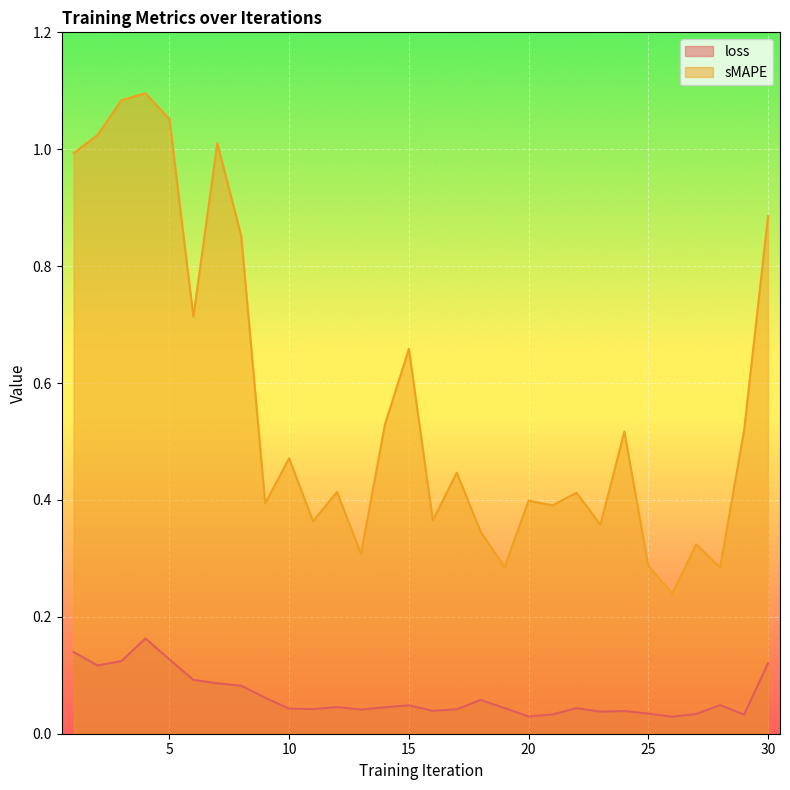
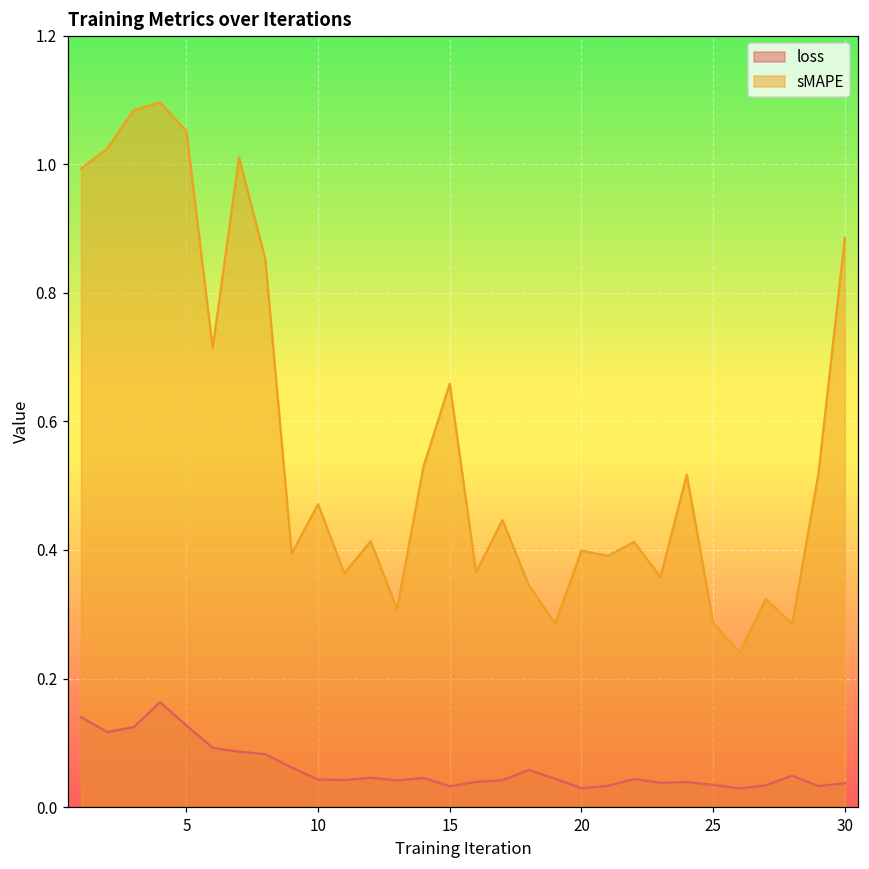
  {
    "loss": {
      "5": 0.13,
      "10": 0.04,
-     "15": 0.05,
+     "15": 0.03,
      "20": 0.03,
      "25": 0.03,
-     "30": 0.12
+     "30": 0.04
    },
    "sMAPE": {
      "5": 1.05,
      "10": 0.47,
      "15": 0.66,
      "20": 0.40,
      "25": 0.29,
      "30": 0.89
    }
  }
